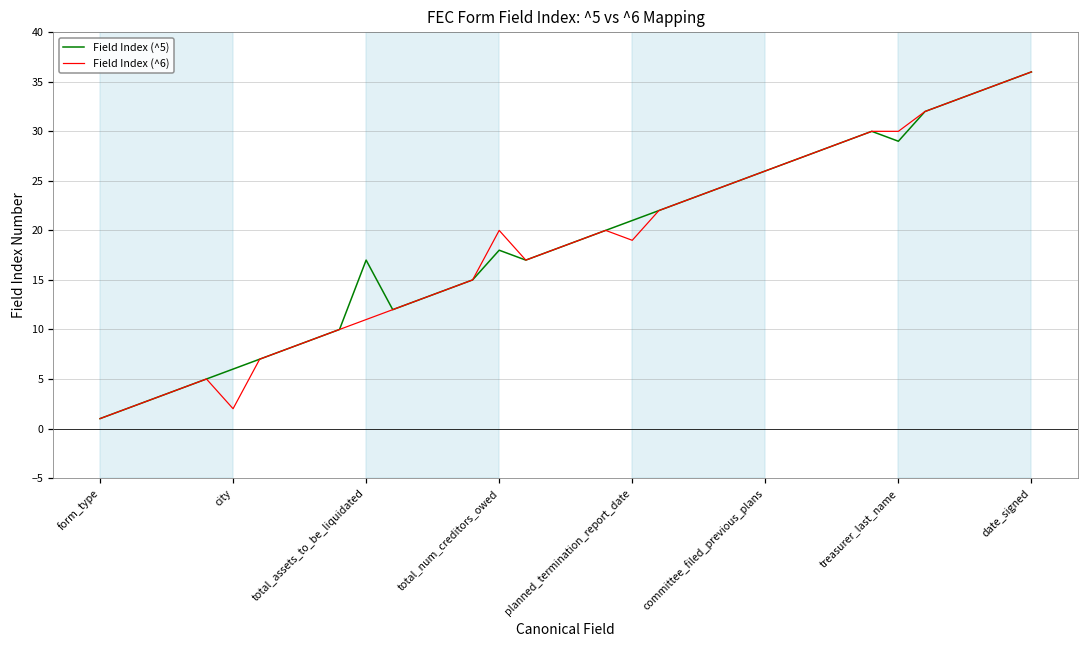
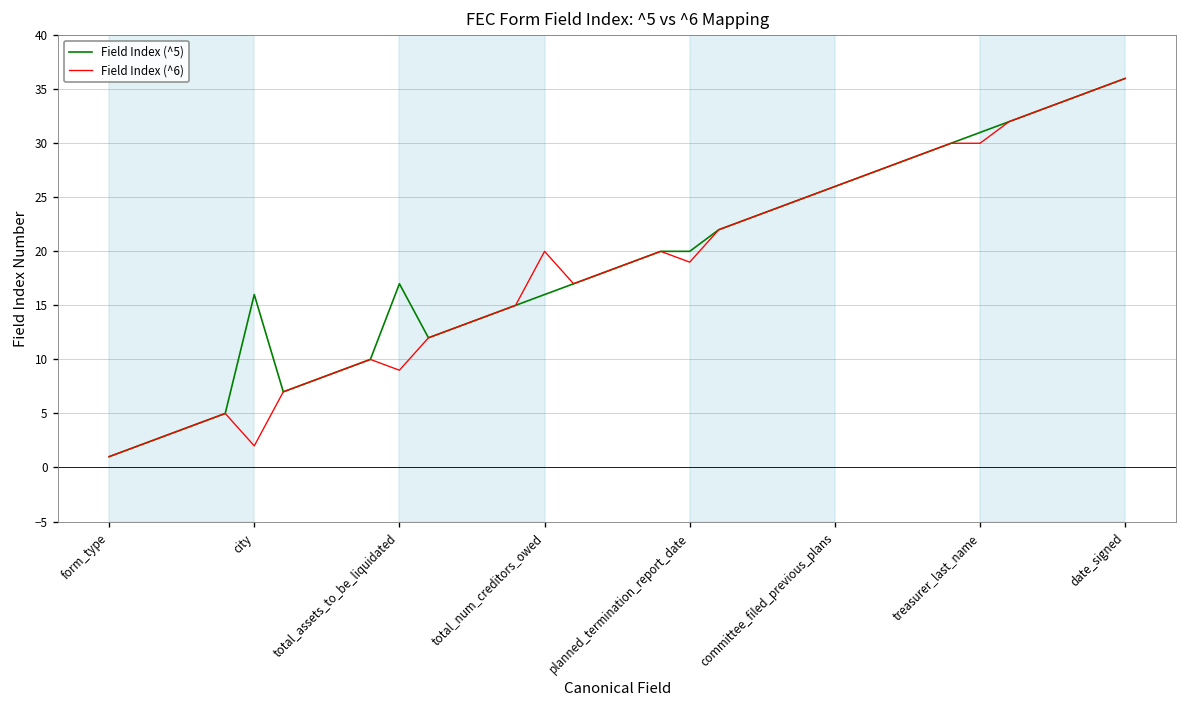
  {
    "Field Index (^5)": {
-     "city": 6,
+     "city": 16,
      "total_assets_to_be_liquidated": 17,
-     "total_num_creditors_owed": 18,
-     "planned_termination_report_date": 21,
-     "treasurer_last_name": 29
+     "total_num_creditors_owed": 16,
+     "planned_termination_report_date": 20,
+     "treasurer_last_name": 31
    },
    "Field Index (^6)": {
      "city": 2,
-     "total_assets_to_be_liquidated": 11,
+     "total_assets_to_be_liquidated": 9,
      "total_num_creditors_owed": 20,
      "planned_termination_report_date": 19,
      "treasurer_last_name": 30
    }
  }
